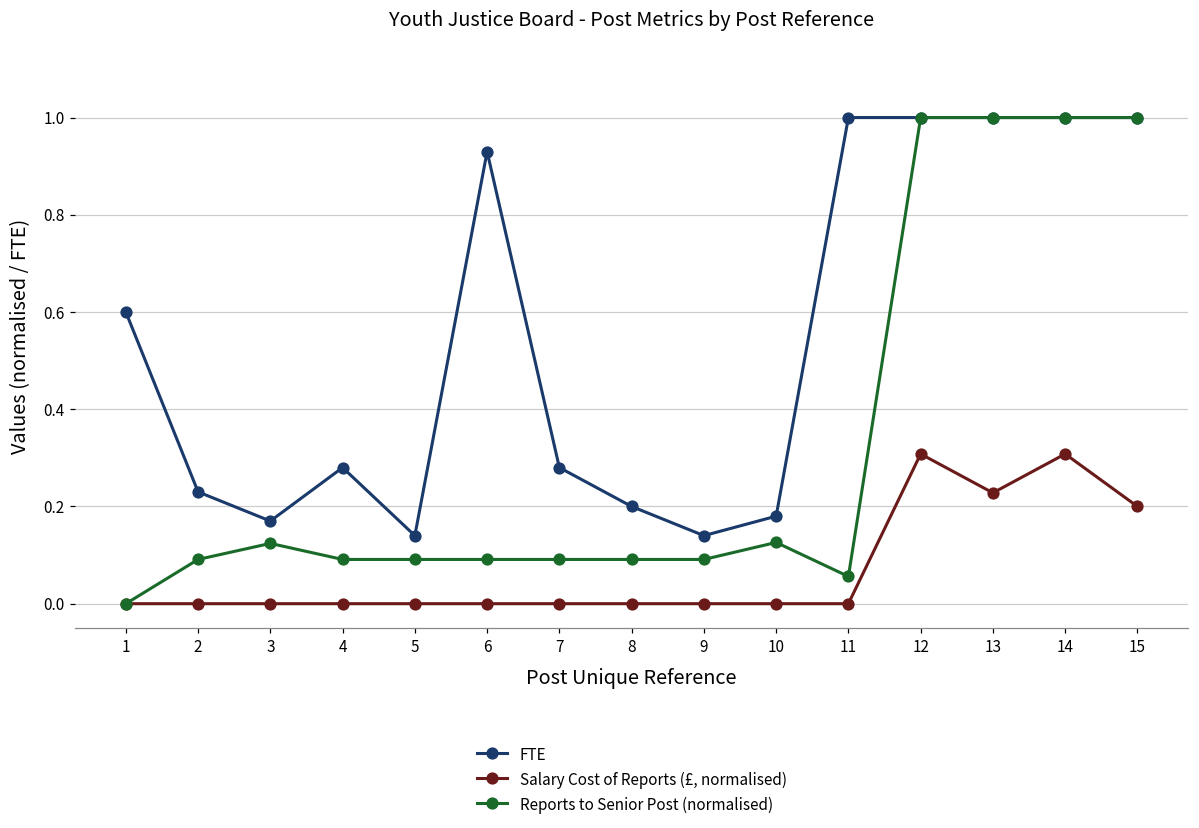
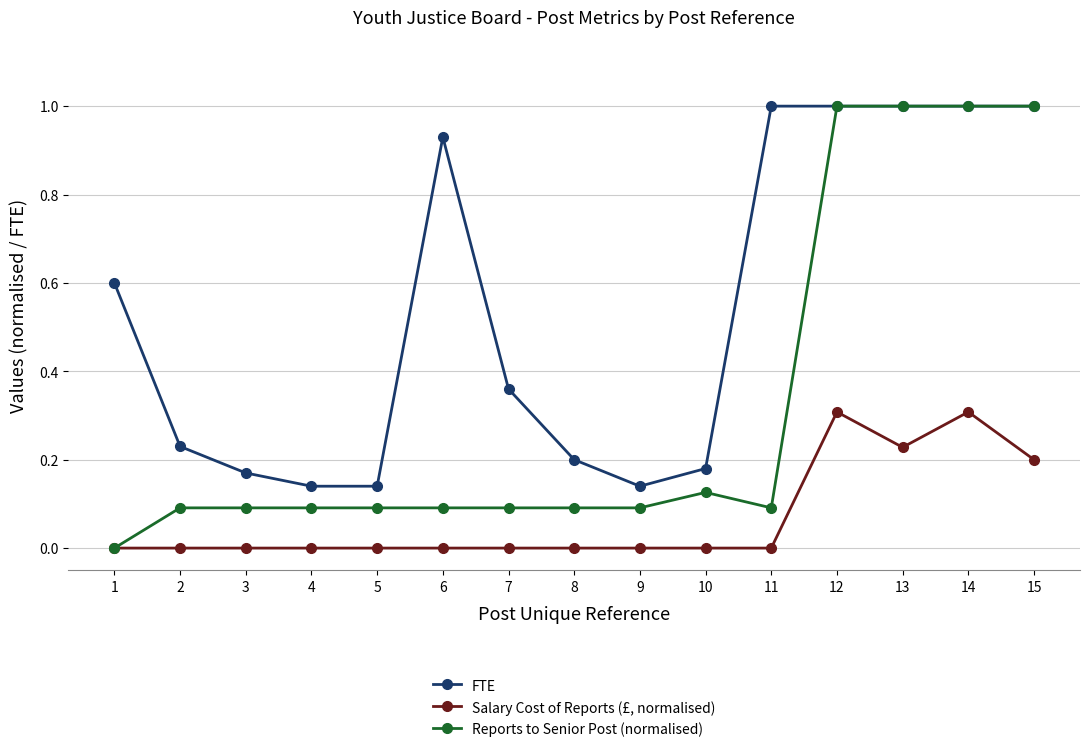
  {
    "FTE": {
      "1": 0.60,
      "2": 0.23,
      "3": 0.17,
-     "4": 0.28,
+     "4": 0.14,
      "5": 0.14,
      "6": 0.93,
-     "7": 0.28,
+     "7": 0.36,
      "8": 0.20,
      "9": 0.14,
      "10": 0.18,
      "11": 1.00
    },
    "Salary Cost of Reports (£, normalised)": {
      "2": 0.00,
      "3": 0.00,
      "4": 0.00,
      "5": 0.00,
      "6": 0.00,
      "7": 0.00,
      "8": 0.00,
      "9": 0.00,
      "10": 0.00,
      "11": 0.00,
      "12": 0.31,
      "13": 0.23,
      "14": 0.31,
      "15": 0.20
    },
    "Reports to Senior Post (normalised)": {
      "2": 0.09,
-     "3": 0.12,
+     "3": 0.09,
      "4": 0.09,
      "5": 0.09,
      "6": 0.09,
      "7": 0.09,
      "8": 0.09,
      "9": 0.09,
      "10": 0.13,
-     "11": 0.06
+     "11": 0.09
    }
  }
